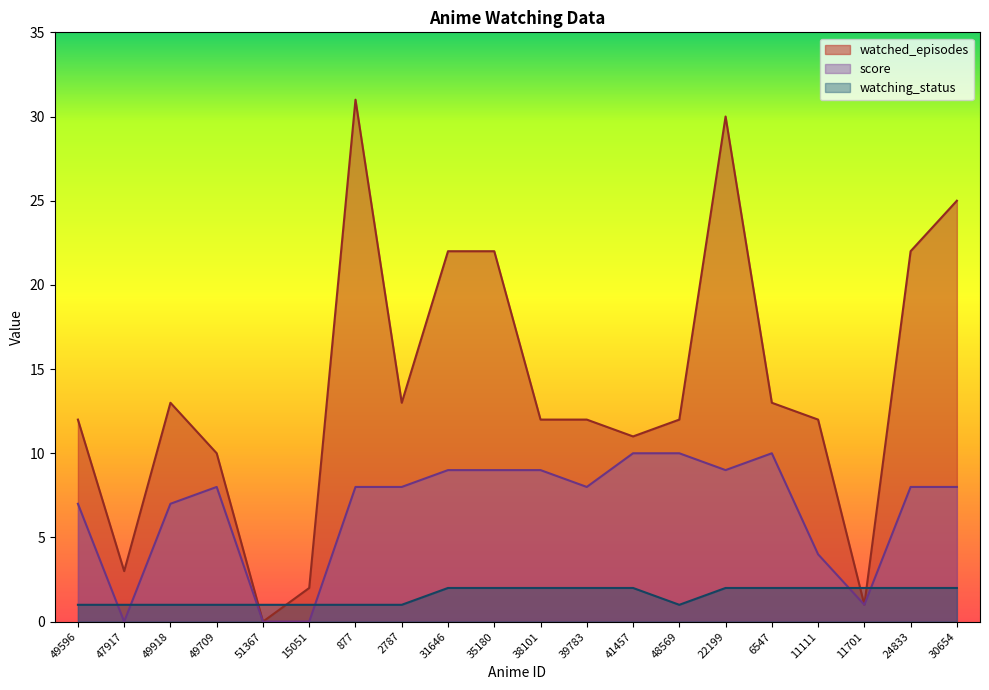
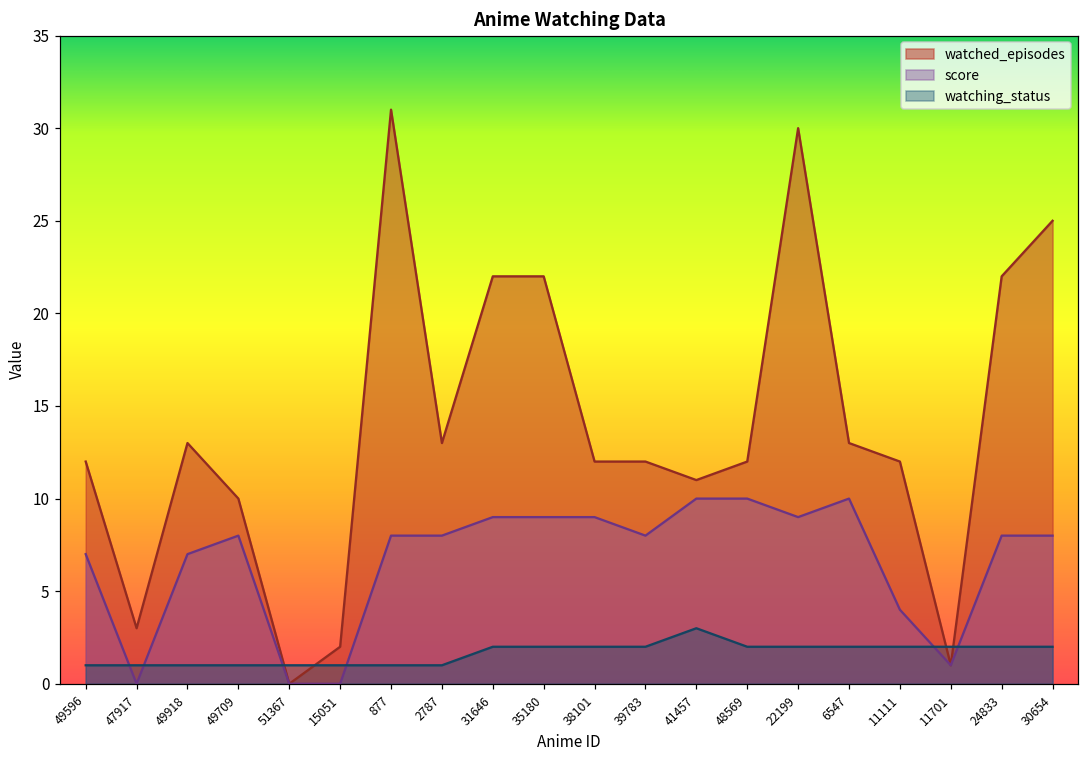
  {
    "watched_episodes": {
      "49596": 12,
      "47917": 3,
      "49918": 13,
      "49709": 10,
      "15051": 2,
      "877": 31,
      "2787": 13,
      "31646": 22,
      "35180": 22,
      "38101": 12,
      "39783": 12,
      "41457": 11,
      "48569": 12,
      "22199": 30,
      "6547": 13,
      "11111": 12,
      "24833": 22,
      "30654": 25
    },
    "score": {
      "49596": 7,
      "47917": 0,
      "49918": 7,
      "49709": 8,
      "15051": 0,
      "877": 8,
      "2787": 8,
      "31646": 9,
      "35180": 9,
      "38101": 9,
      "39783": 8,
      "41457": 10,
      "48569": 10,
      "22199": 9,
      "6547": 10,
      "11111": 4,
      "24833": 8,
      "30654": 8
    },
    "watching_status": {
      "49596": 1,
      "47917": 1,
      "49918": 1,
      "49709": 1,
      "51367": 1,
      "15051": 1,
      "877": 1,
      "2787": 1,
      "31646": 2,
      "35180": 2,
      "38101": 2,
      "39783": 2,
-     "41457": 2,
-     "48569": 1,
+     "41457": 3,
+     "48569": 2,
      "22199": 2,
      "6547": 2,
      "11111": 2,
      "11701": 2,
      "24833": 2,
      "30654": 2
    }
  }
